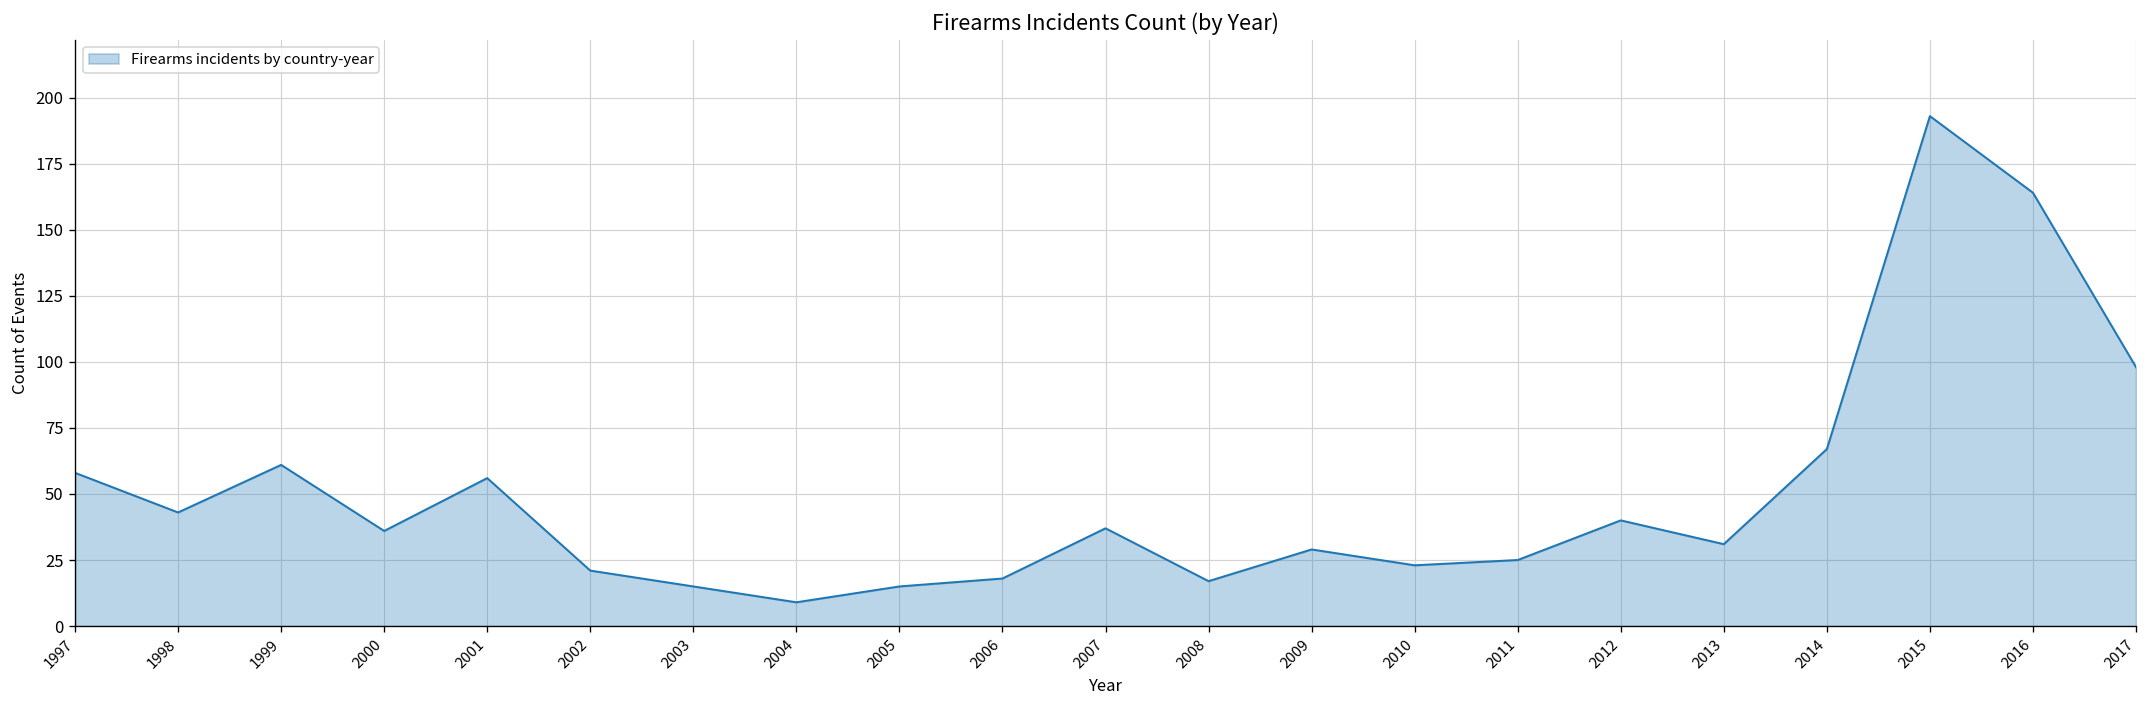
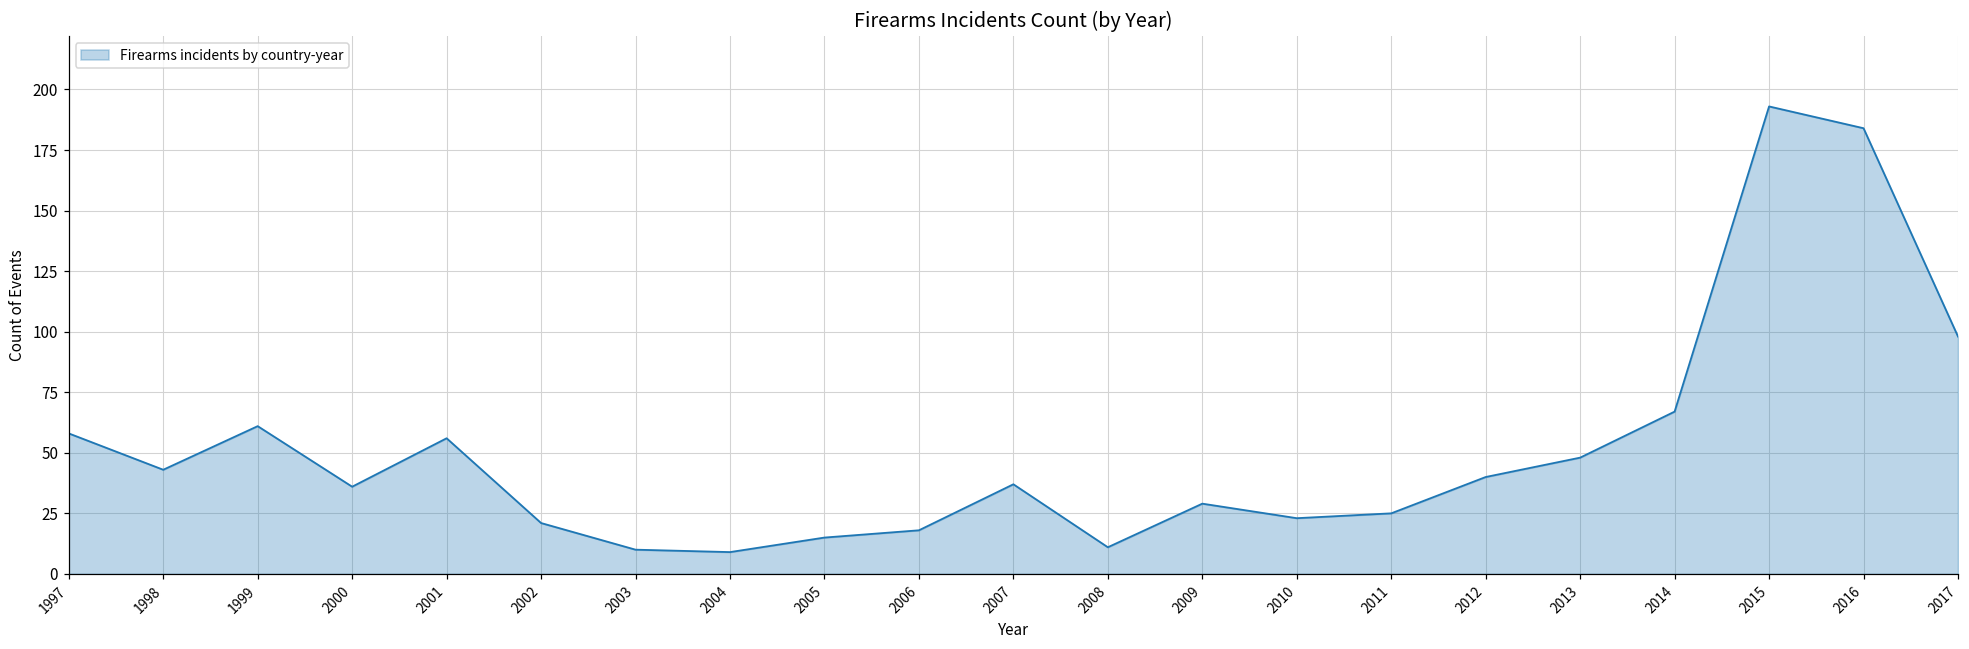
  {
    "1997": 58,
    "1998": 43,
    "1999": 61,
    "2000": 36,
    "2001": 56,
    "2002": 21,
-   "2003": 15,
+   "2003": 10,
    "2004": 9,
    "2005": 15,
    "2006": 18,
    "2007": 37,
-   "2008": 17,
+   "2008": 11,
    "2009": 29,
    "2010": 23,
    "2011": 25,
    "2012": 40,
-   "2013": 31,
+   "2013": 48,
    "2014": 67,
    "2015": 193,
-   "2016": 164,
+   "2016": 184,
    "2017": 98
  }
